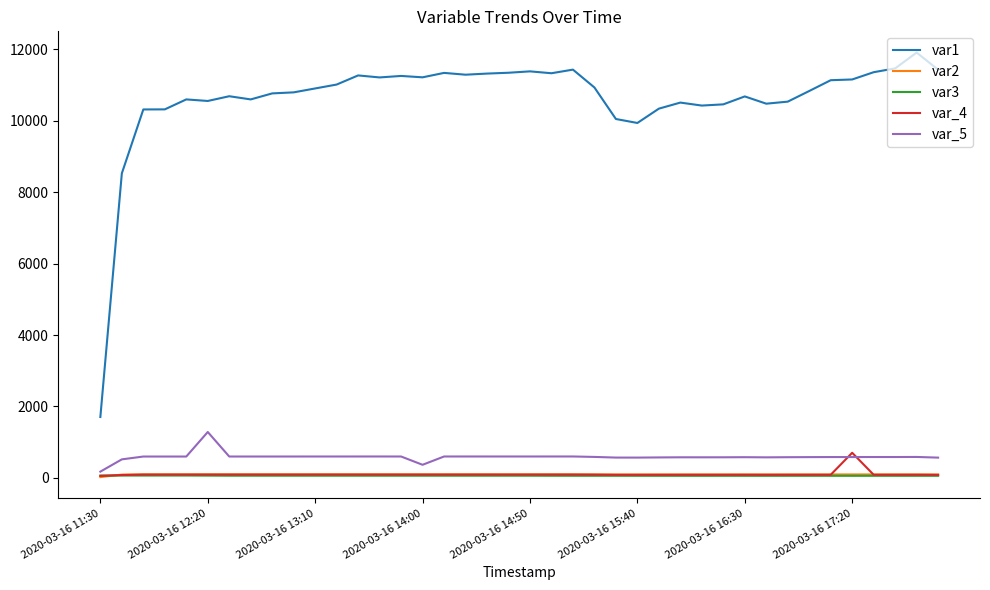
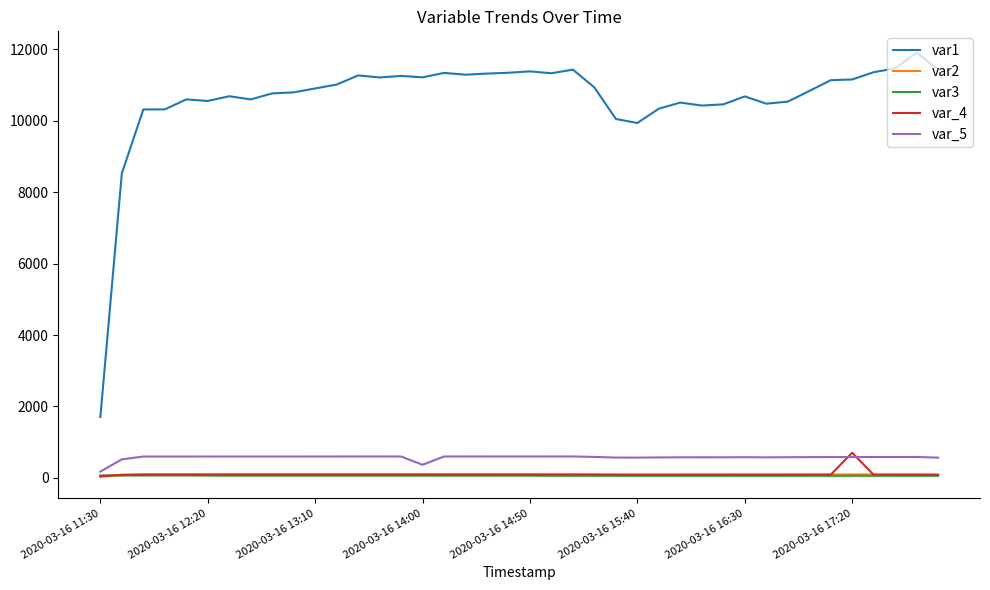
  {
    "var1": {
      "2020-03-16 11:30": 1700,
      "2020-03-16 12:20": 10600,
      "2020-03-16 13:10": 10900,
      "2020-03-16 14:00": 11200,
      "2020-03-16 14:50": 11400,
      "2020-03-16 15:40": 9900,
      "2020-03-16 16:30": 10700,
      "2020-03-16 17:20": 11200
    },
    "var_4": {
      "2020-03-16 17:20": 700
    },
    "var_5": {
      "2020-03-16 11:30": 200,
-     "2020-03-16 12:20": 1300,
+     "2020-03-16 12:20": 600,
      "2020-03-16 13:10": 600,
      "2020-03-16 14:00": 400,
      "2020-03-16 14:50": 600,
      "2020-03-16 15:40": 600,
      "2020-03-16 16:30": 600,
      "2020-03-16 17:20": 600
    }
  }
